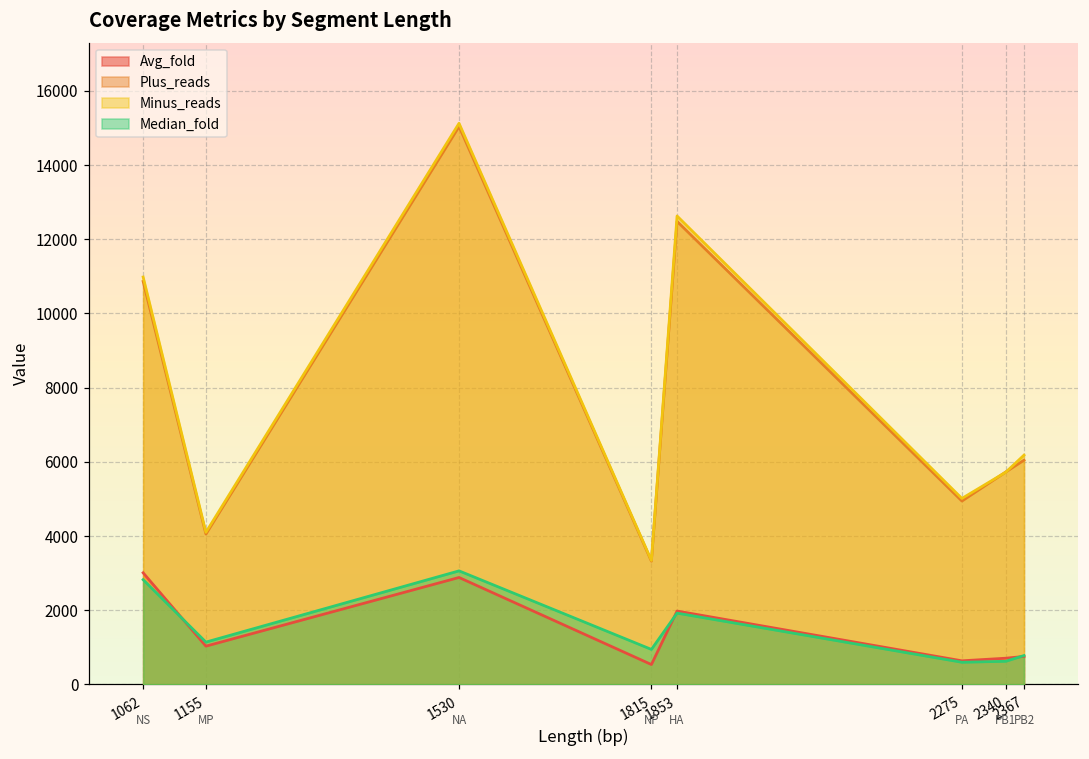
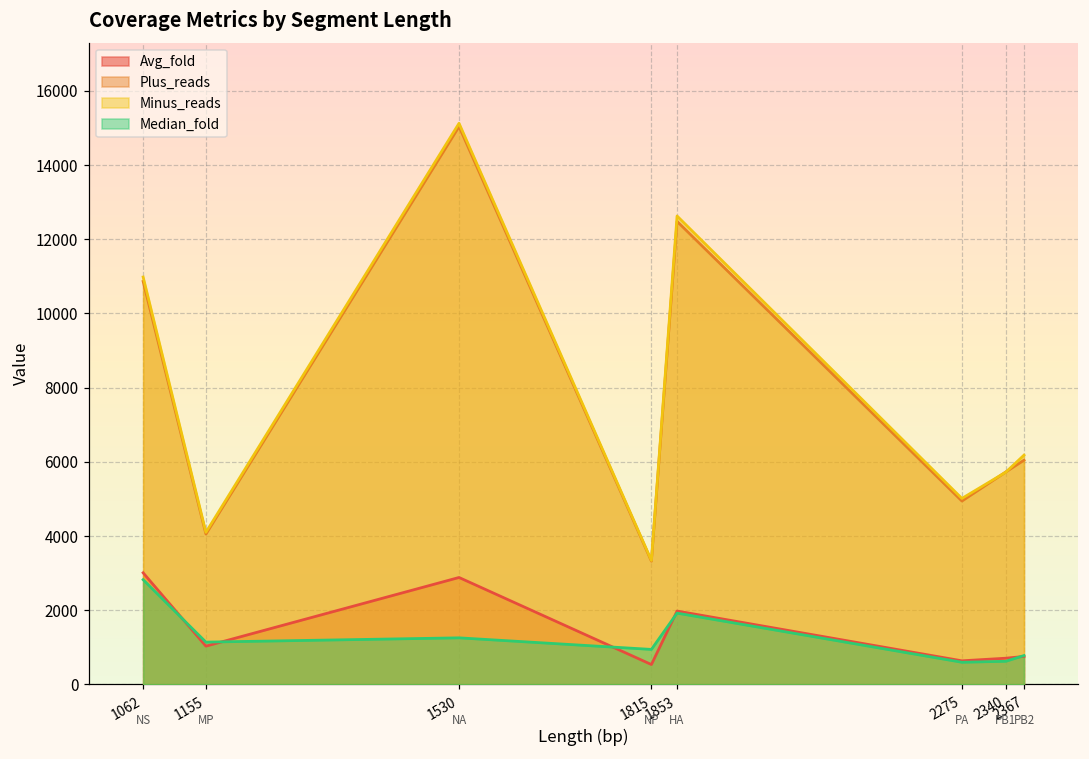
  {
    "Median_fold": {
      "1062": 2800,
      "1155": 1100,
-     "1530": 3100,
+     "1530": 1300,
      "1815": 900,
      "2340": 600
    }
  }
